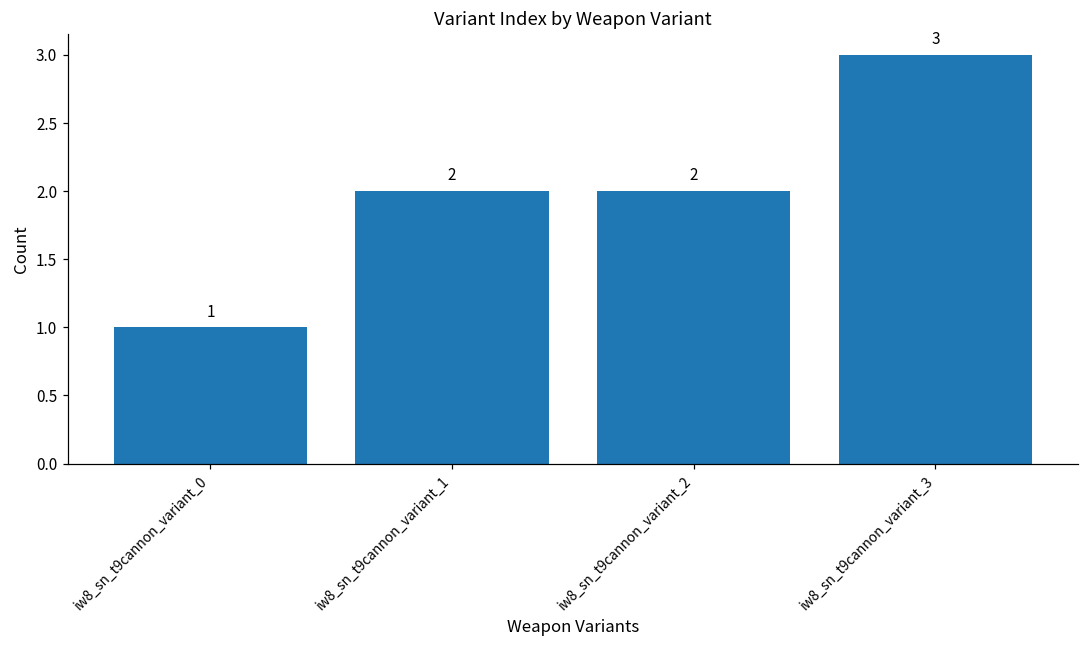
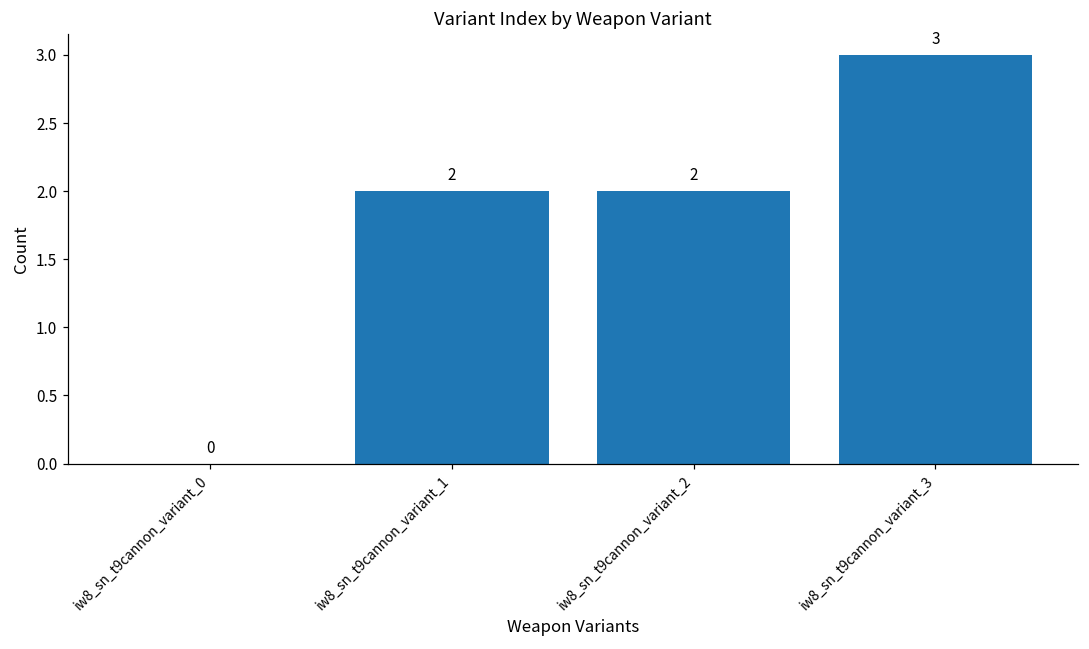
  {
-   "iw8_sn_t9cannon_variant_0": 1,
+   "iw8_sn_t9cannon_variant_0": 0,
    "iw8_sn_t9cannon_variant_1": 2,
    "iw8_sn_t9cannon_variant_2": 2,
    "iw8_sn_t9cannon_variant_3": 3
  }
